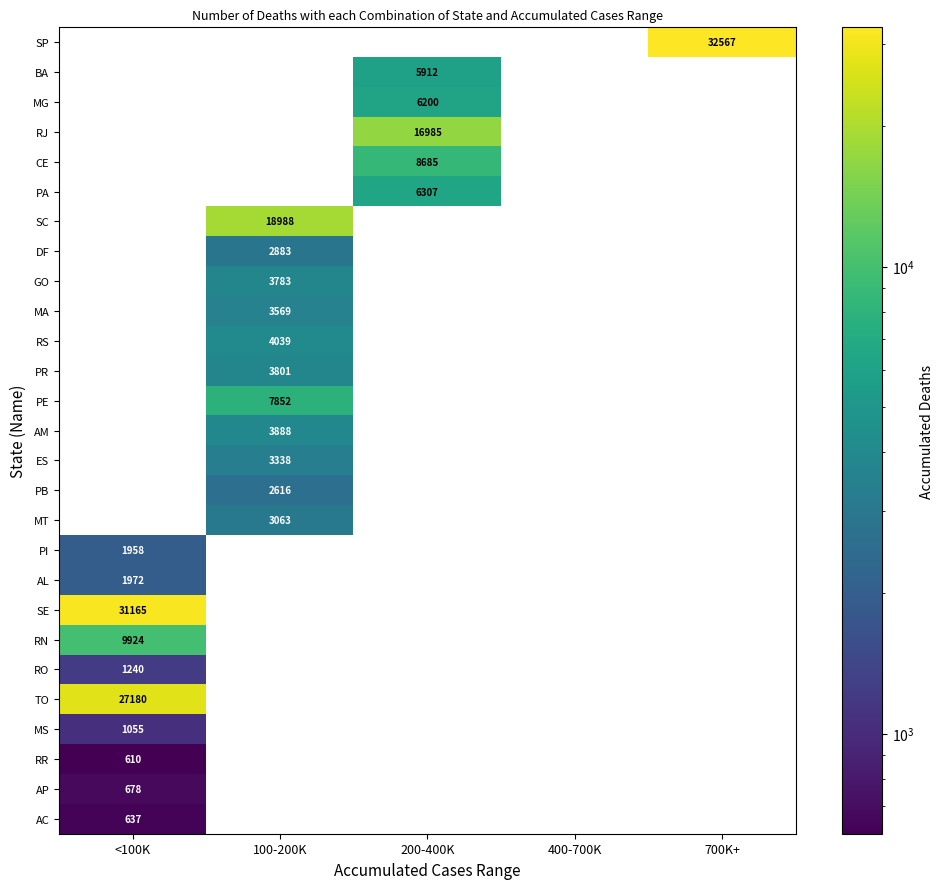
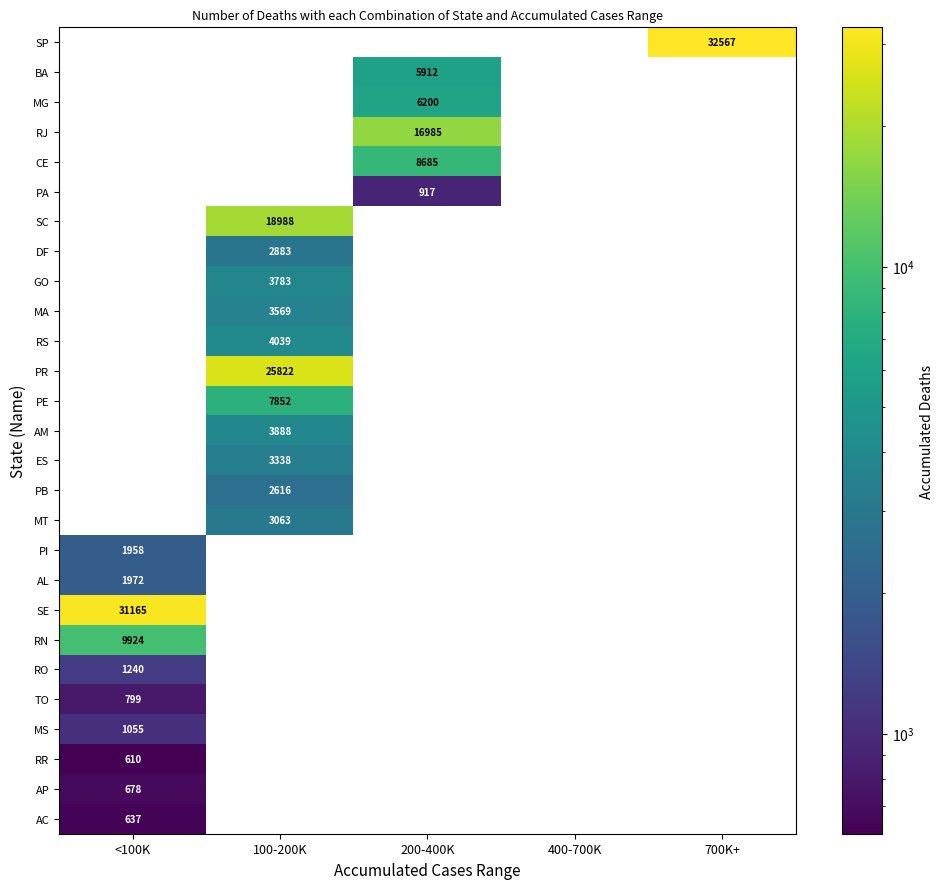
  {
    "SP": {
      "700K+": 32567
    },
    "BA": {
      "200-400K": 5912
    },
    "MG": {
      "200-400K": 6200
    },
    "RJ": {
      "200-400K": 16985
    },
    "CE": {
      "200-400K": 8685
    },
    "PA": {
-     "200-400K": 6307
+     "200-400K": 917
    },
    "SC": {
      "100-200K": 18988
    },
    "DF": {
      "100-200K": 2883
    },
    "GO": {
      "100-200K": 3783
    },
    "MA": {
      "100-200K": 3569
    },
    "RS": {
      "100-200K": 4039
    },
    "PR": {
-     "100-200K": 3801
+     "100-200K": 25822
    },
    "PE": {
      "100-200K": 7852
    },
    "AM": {
      "100-200K": 3888
    },
    "ES": {
      "100-200K": 3338
    },
    "PB": {
      "100-200K": 2616
    },
    "MT": {
      "100-200K": 3063
    },
    "PI": {
      "<100K": 1958
    },
    "AL": {
      "<100K": 1972
    },
    "SE": {
      "<100K": 31165
    },
    "RN": {
      "<100K": 9924
    },
    "RO": {
      "<100K": 1240
    },
    "TO": {
-     "<100K": 27180
+     "<100K": 799
    },
    "MS": {
      "<100K": 1055
    },
    "RR": {
      "<100K": 610
    },
    "AP": {
      "<100K": 678
    },
    "AC": {
      "<100K": 637
    }
  }
